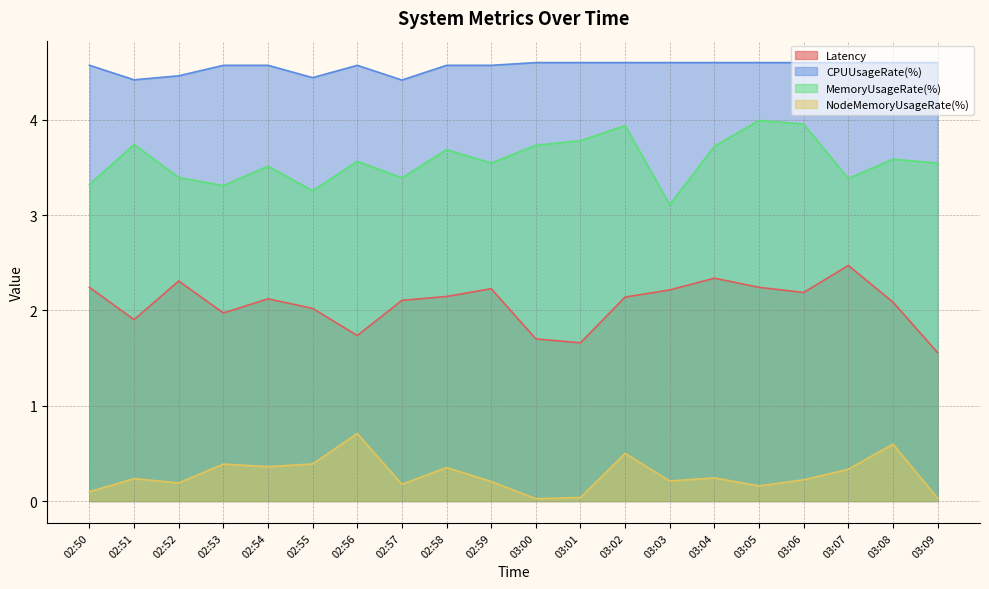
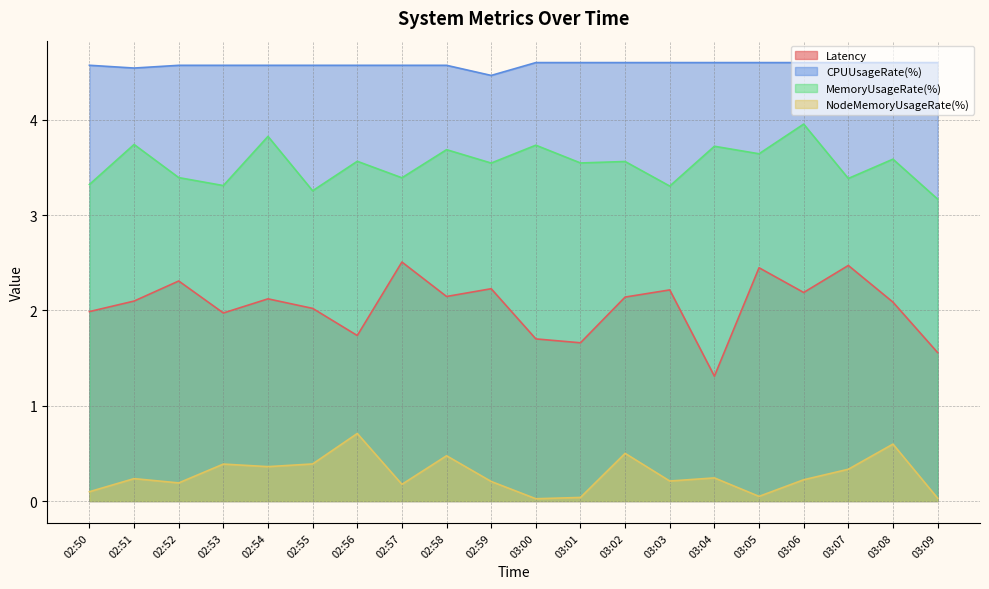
  {
    "Latency": {
-     "02:50": 2.2,
-     "02:51": 1.9,
+     "02:50": 2.0,
+     "02:51": 2.1,
      "02:52": 2.3,
      "02:53": 2.0,
      "02:54": 2.1,
      "02:55": 2.0,
      "02:56": 1.7,
-     "02:57": 2.1,
+     "02:57": 2.5,
      "02:58": 2.1,
      "02:59": 2.2,
      "03:00": 1.7,
      "03:01": 1.7,
      "03:02": 2.1,
      "03:03": 2.2,
-     "03:04": 2.3,
-     "03:05": 2.2,
+     "03:04": 1.3,
+     "03:05": 2.4,
      "03:06": 2.2,
      "03:07": 2.5,
      "03:08": 2.1,
      "03:09": 1.6
    },
    "CPUUsageRate(%)": {
      "02:50": 4.6,
-     "02:51": 4.4,
-     "02:52": 4.5,
+     "02:51": 4.5,
+     "02:52": 4.6,
      "02:53": 4.6,
      "02:54": 4.6,
-     "02:55": 4.4,
+     "02:55": 4.6,
      "02:56": 4.6,
-     "02:57": 4.4,
+     "02:57": 4.6,
      "02:58": 4.6,
-     "02:59": 4.6,
+     "02:59": 4.5,
      "03:00": 4.6,
      "03:01": 4.6,
      "03:02": 4.6,
      "03:03": 4.6,
      "03:04": 4.6,
      "03:05": 4.6
    },
    "MemoryUsageRate(%)": {
      "02:50": 3.3,
      "02:51": 3.7,
      "02:52": 3.4,
      "02:53": 3.3,
-     "02:54": 3.5,
+     "02:54": 3.8,
      "02:55": 3.3,
      "02:56": 3.6,
      "02:57": 3.4,
      "02:58": 3.7,
      "02:59": 3.5,
      "03:00": 3.7,
-     "03:01": 3.8,
-     "03:02": 3.9,
-     "03:03": 3.1,
+     "03:01": 3.5,
+     "03:02": 3.6,
+     "03:03": 3.3,
      "03:04": 3.7,
-     "03:05": 4.0,
+     "03:05": 3.6,
      "03:06": 4.0,
      "03:07": 3.4,
      "03:08": 3.6,
-     "03:09": 3.5
+     "03:09": 3.2
    },
    "NodeMemoryUsageRate(%)": {
      "02:50": 0.1,
      "02:51": 0.2,
      "02:52": 0.2,
      "02:53": 0.4,
      "02:54": 0.4,
      "02:55": 0.4,
      "02:56": 0.7,
      "02:57": 0.2,
-     "02:58": 0.4,
+     "02:58": 0.5,
      "02:59": 0.2,
      "03:00": 0.0,
      "03:01": 0.0,
      "03:02": 0.5,
      "03:03": 0.2,
      "03:04": 0.2,
-     "03:05": 0.2,
+     "03:05": 0.0,
      "03:06": 0.2,
      "03:07": 0.3,
      "03:08": 0.6,
      "03:09": 0.0
    }
  }
